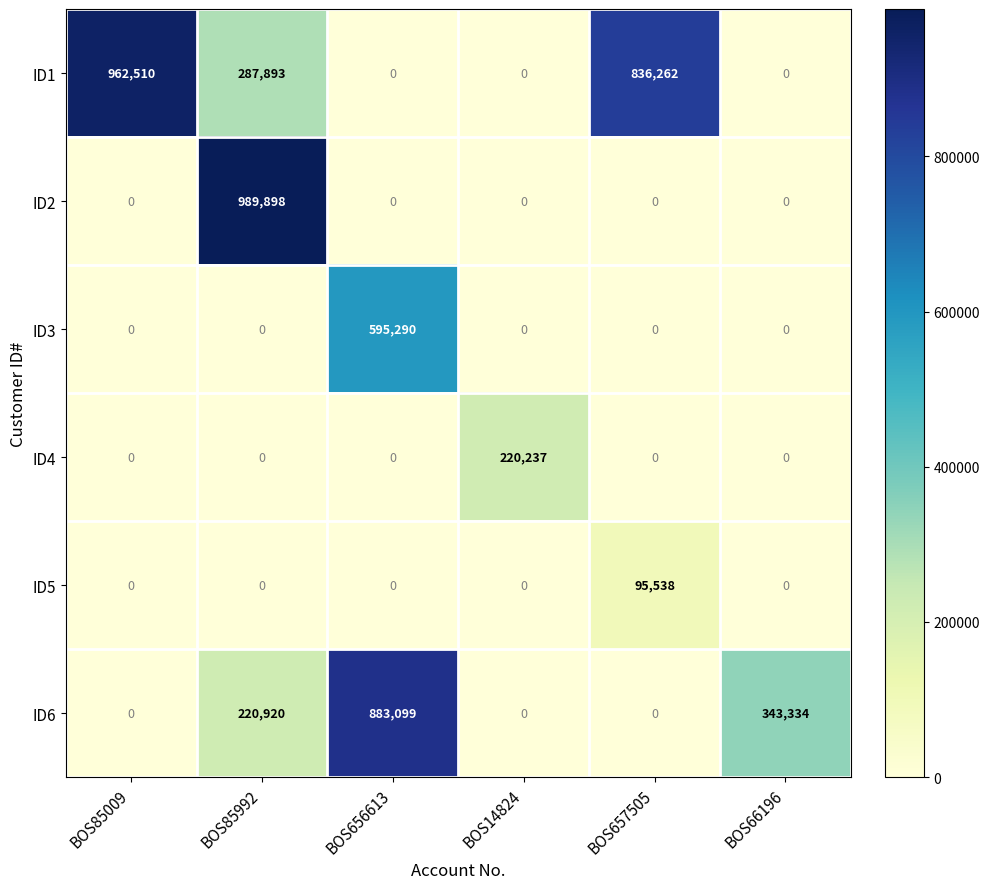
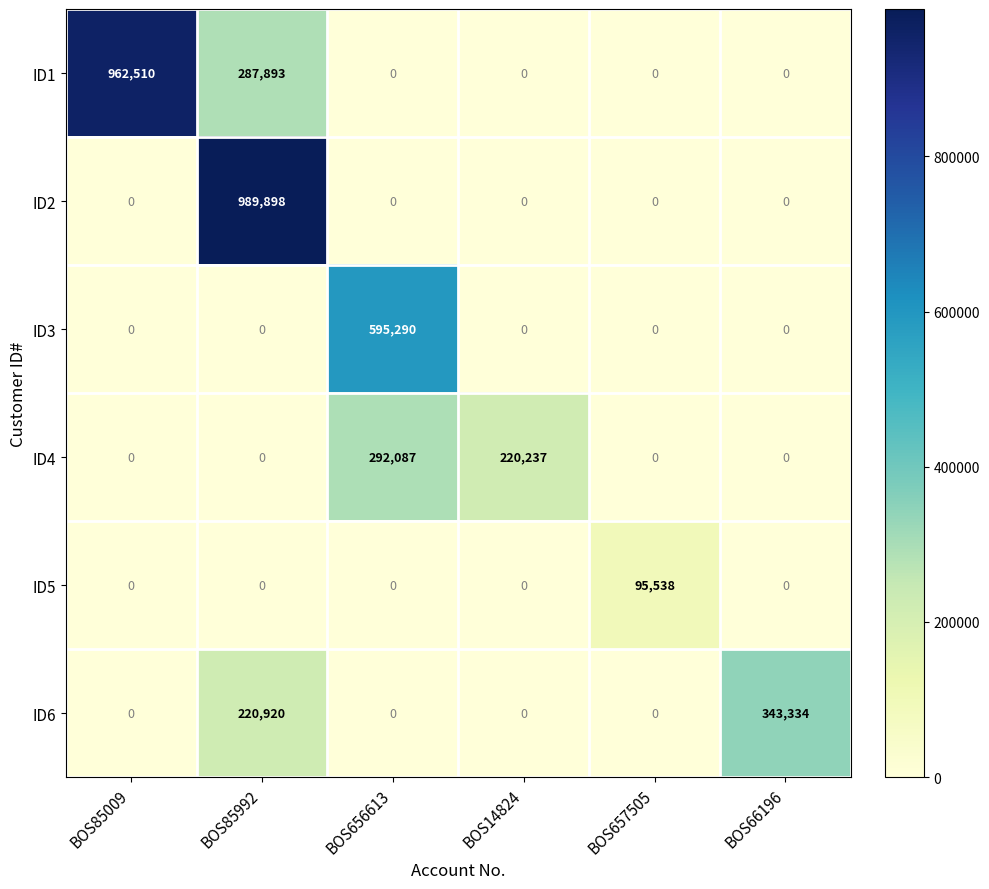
  {
    "ID1": {
      "BOS85009": "962,510",
      "BOS85992": "287,893",
      "BOS656613": "0",
      "BOS14824": "0",
-     "BOS657505": "836,262",
+     "BOS657505": "0",
      "BOS66196": "0"
    },
    "ID2": {
      "BOS85009": "0",
      "BOS85992": "989,898",
      "BOS656613": "0",
      "BOS14824": "0",
      "BOS657505": "0",
      "BOS66196": "0"
    },
    "ID3": {
      "BOS85009": "0",
      "BOS85992": "0",
      "BOS656613": "595,290",
      "BOS14824": "0",
      "BOS657505": "0",
      "BOS66196": "0"
    },
    "ID4": {
      "BOS85009": "0",
      "BOS85992": "0",
-     "BOS656613": "0",
+     "BOS656613": "292,087",
      "BOS14824": "220,237",
      "BOS657505": "0",
      "BOS66196": "0"
    },
    "ID5": {
      "BOS85009": "0",
      "BOS85992": "0",
      "BOS656613": "0",
      "BOS14824": "0",
      "BOS657505": "95,538",
      "BOS66196": "0"
    },
    "ID6": {
      "BOS85009": "0",
      "BOS85992": "220,920",
-     "BOS656613": "883,099",
+     "BOS656613": "0",
      "BOS14824": "0",
      "BOS657505": "0",
      "BOS66196": "343,334"
    }
  }
